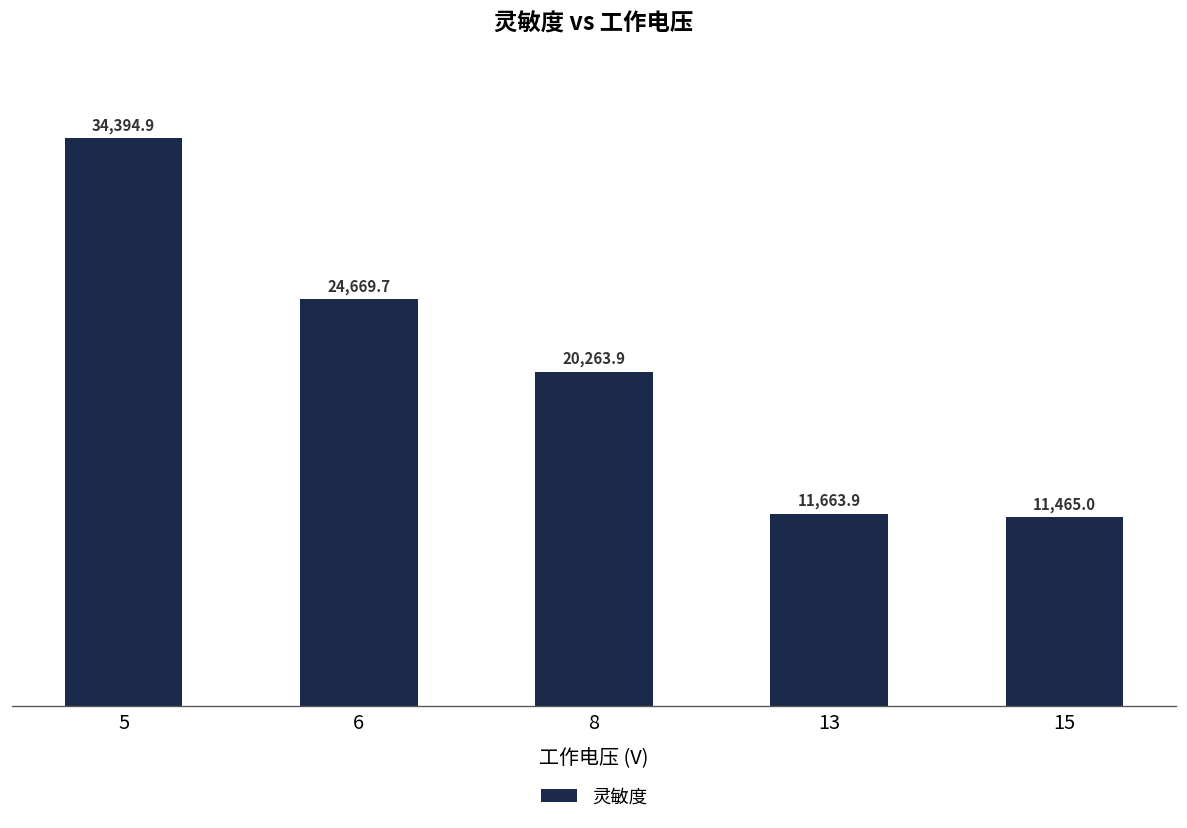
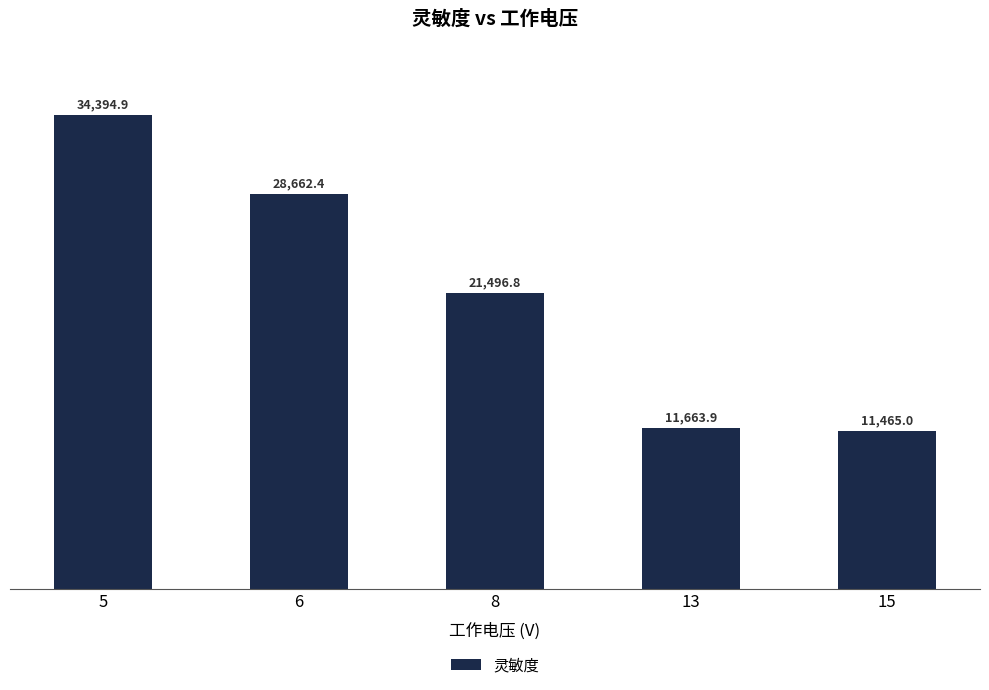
  {
    "5": "34,394.9",
-   "6": "24,669.7",
-   "8": "20,263.9",
+   "6": "28,662.4",
+   "8": "21,496.8",
    "13": "11,663.9",
    "15": "11,465.0"
  }
